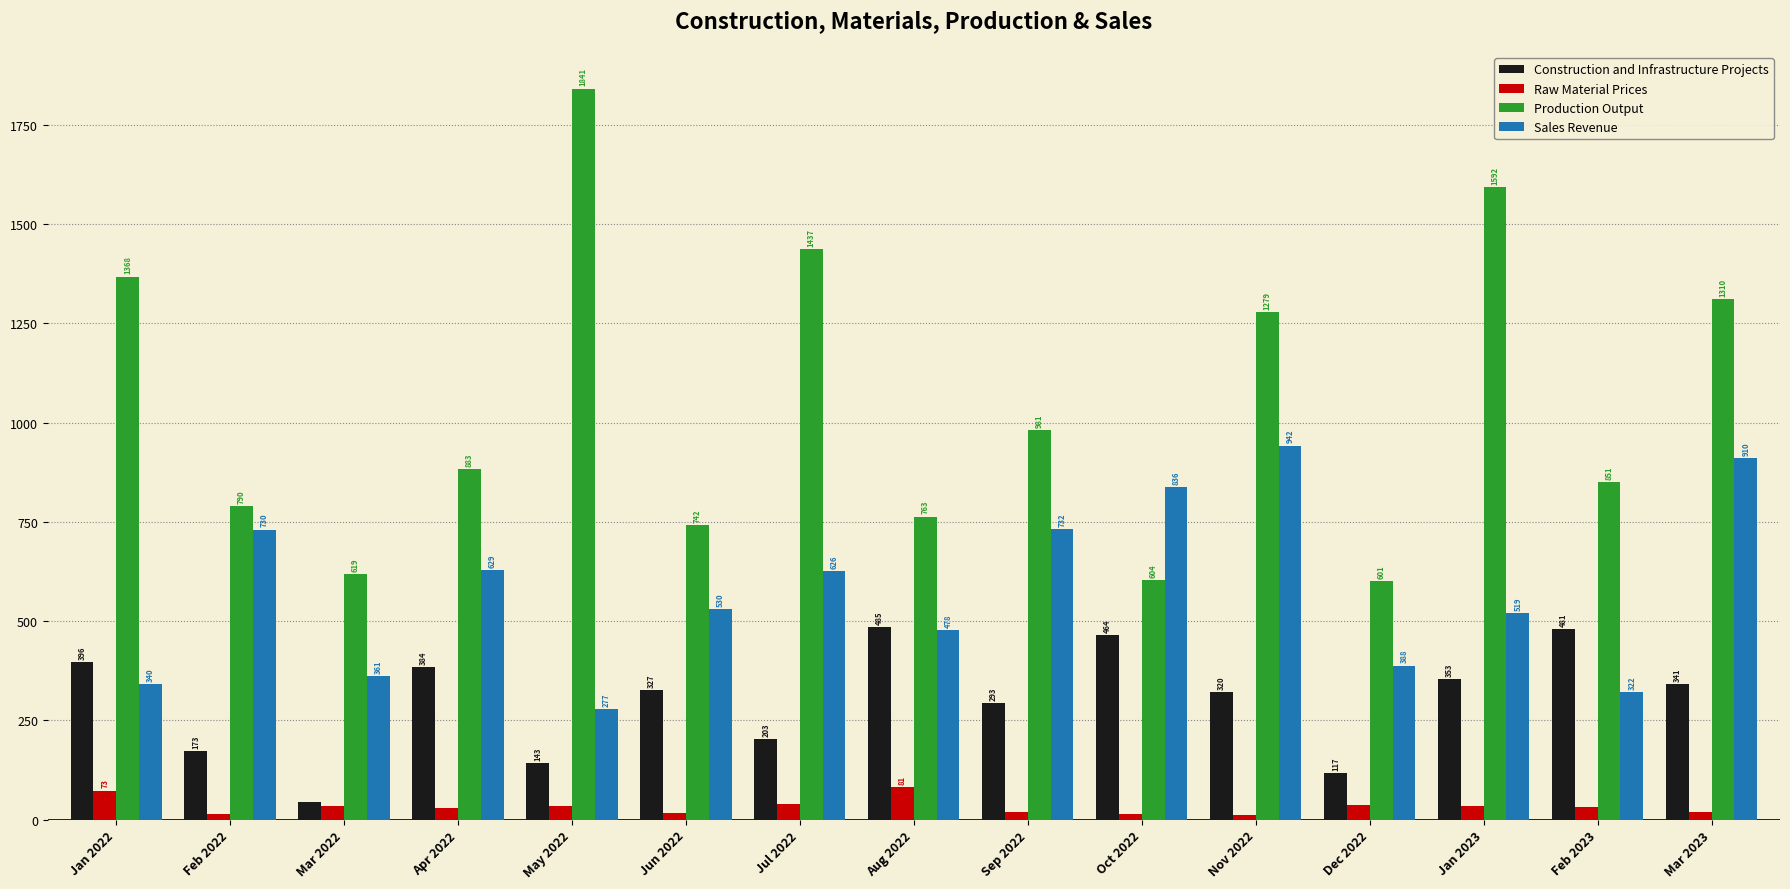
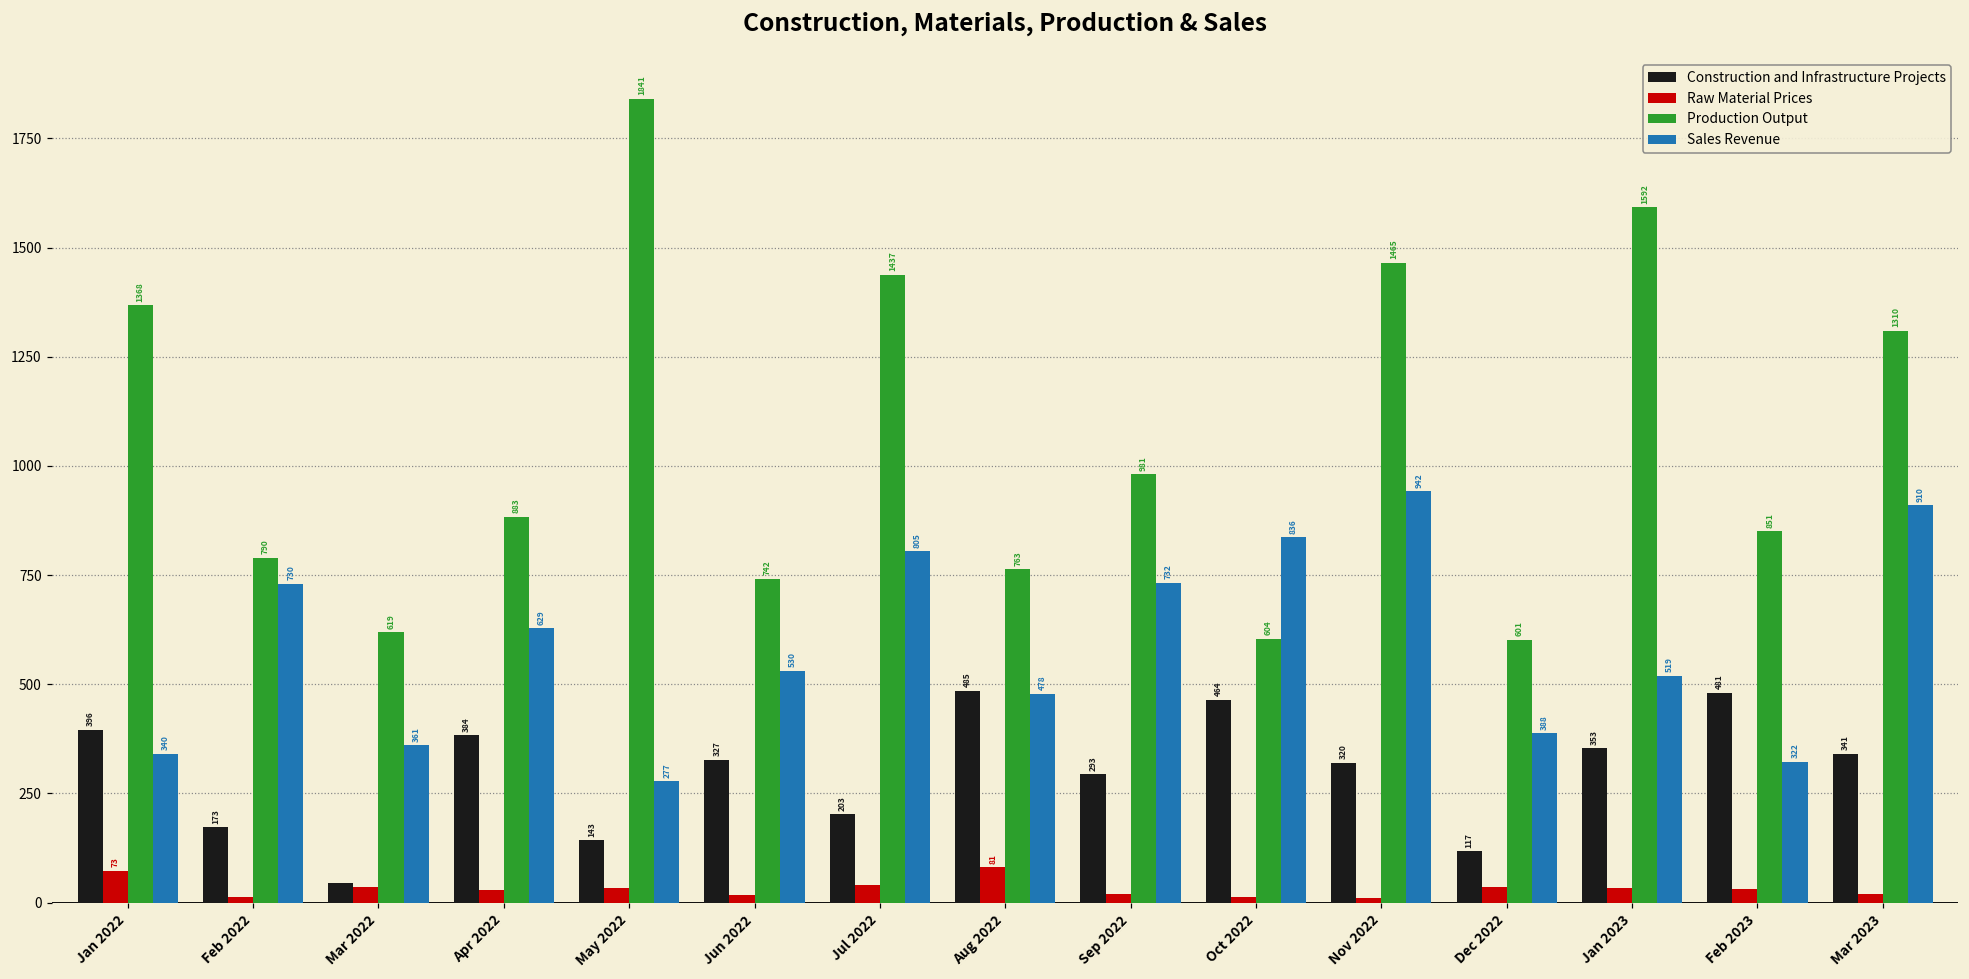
  {
    "Construction and Infrastructure Projects": {
      "Jan 2022": 396,
      "Feb 2022": 173,
      "Apr 2022": 384,
      "May 2022": 143,
      "Jun 2022": 327,
      "Jul 2022": 203,
      "Aug 2022": 485,
      "Sep 2022": 293,
      "Oct 2022": 464,
      "Nov 2022": 320,
      "Dec 2022": 117,
      "Jan 2023": 353,
      "Feb 2023": 481,
      "Mar 2023": 341
    },
    "Raw Material Prices": {
      "Jan 2022": 73,
      "Aug 2022": 81
    },
    "Production Output": {
      "Jan 2022": 1368,
      "Feb 2022": 790,
      "Mar 2022": 619,
      "Apr 2022": 883,
      "May 2022": 1841,
      "Jun 2022": 742,
      "Jul 2022": 1437,
      "Aug 2022": 763,
      "Sep 2022": 981,
      "Oct 2022": 604,
-     "Nov 2022": 1279,
+     "Nov 2022": 1465,
      "Dec 2022": 601,
      "Jan 2023": 1592,
      "Feb 2023": 851,
      "Mar 2023": 1310
    },
    "Sales Revenue": {
      "Jan 2022": 340,
      "Feb 2022": 730,
      "Mar 2022": 361,
      "Apr 2022": 629,
      "May 2022": 277,
      "Jun 2022": 530,
-     "Jul 2022": 626,
+     "Jul 2022": 805,
      "Aug 2022": 478,
      "Sep 2022": 732,
      "Oct 2022": 836,
      "Nov 2022": 942,
      "Dec 2022": 388,
      "Jan 2023": 519,
      "Feb 2023": 322,
      "Mar 2023": 910
    }
  }
